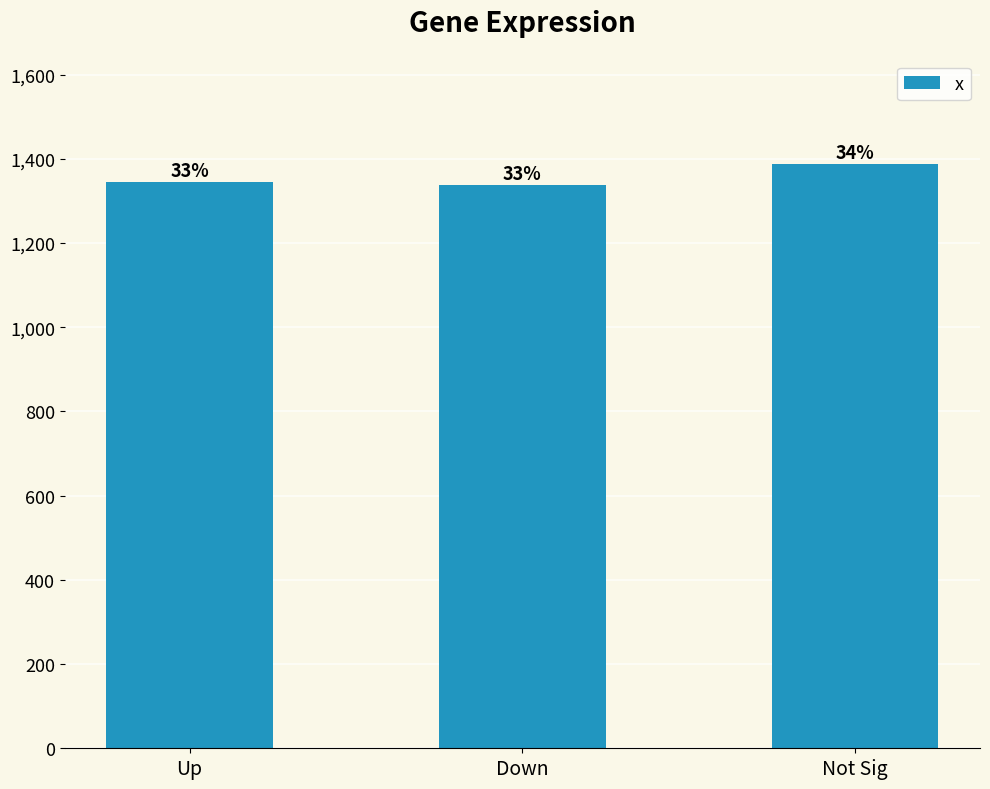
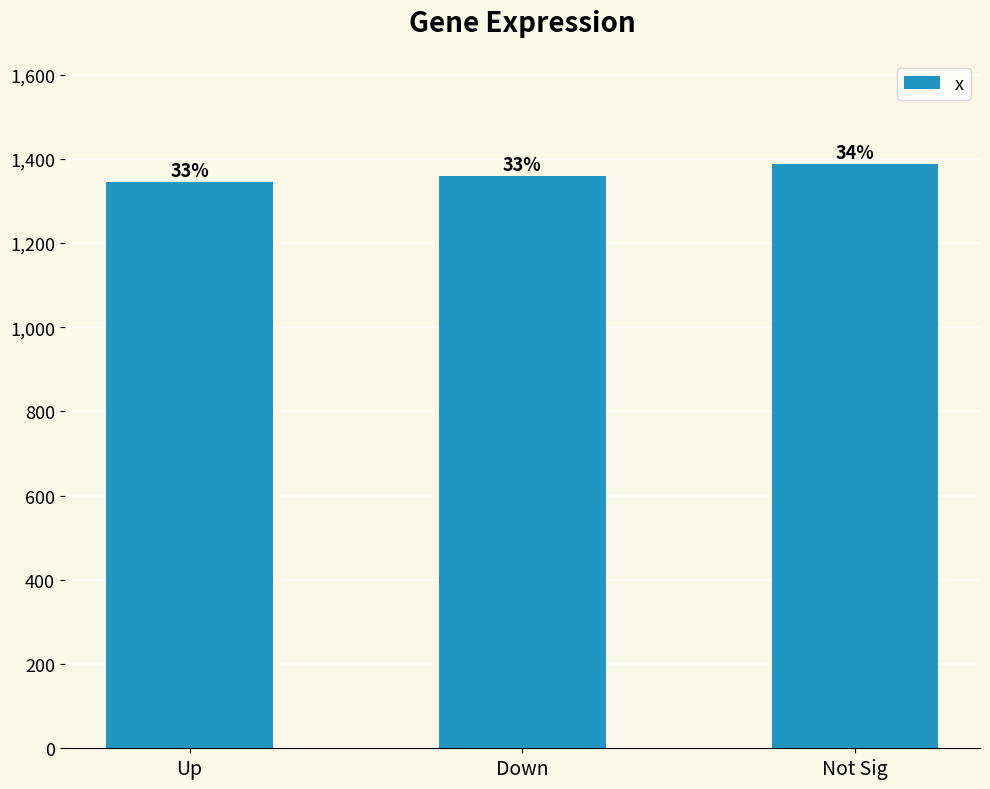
  {
-   "Down": "1,340"
+   "Down": "1,360"
  }
